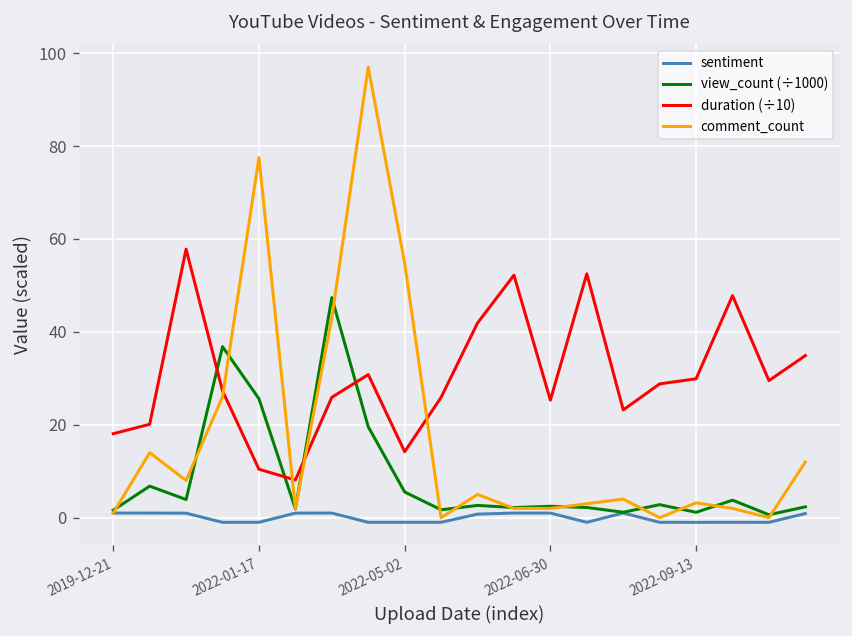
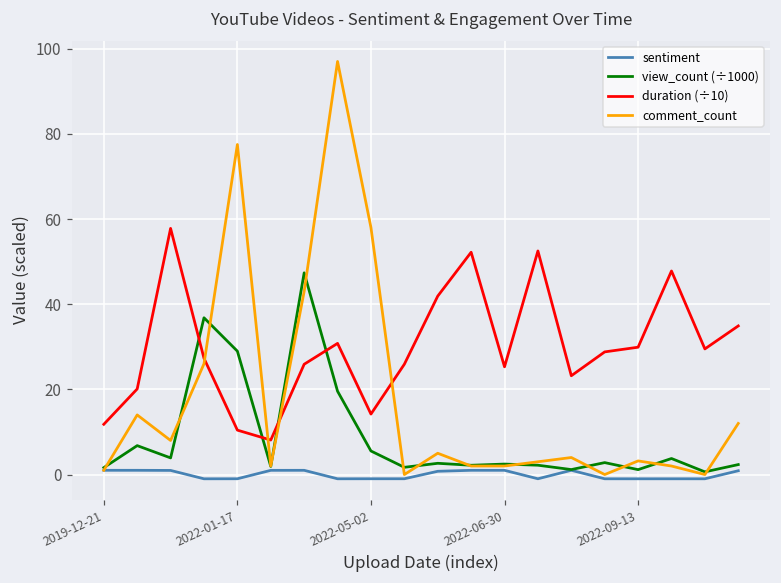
  {
    "sentiment": {
      "2022-01-17": -1,
      "2022-05-02": -1,
      "2022-09-13": -1
    },
    "view_count (÷1000)": {
-     "2022-01-17": 26,
+     "2022-01-17": 29,
      "2022-05-02": 6,
      "2022-09-13": 1
    },
    "duration (÷10)": {
-     "2019-12-21": 18,
+     "2019-12-21": 12,
      "2022-01-17": 10,
      "2022-05-02": 14,
      "2022-09-13": 30
    },
    "comment_count": {
      "2022-01-17": 78,
-     "2022-05-02": 55,
+     "2022-05-02": 58,
      "2022-09-13": 3
    }
  }
